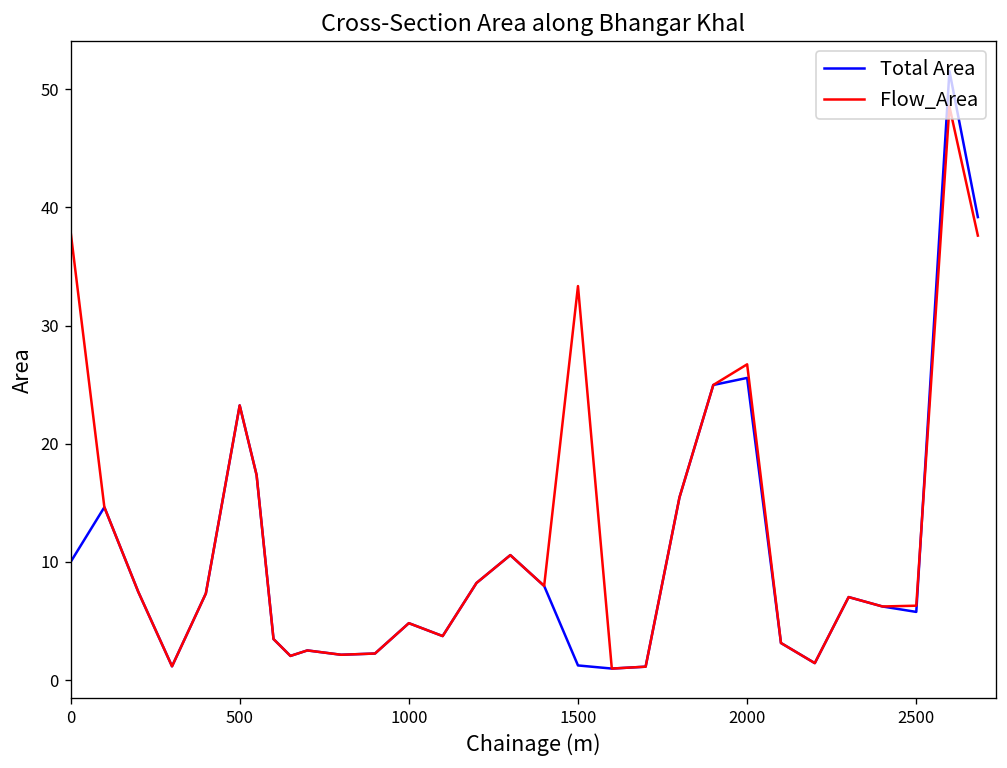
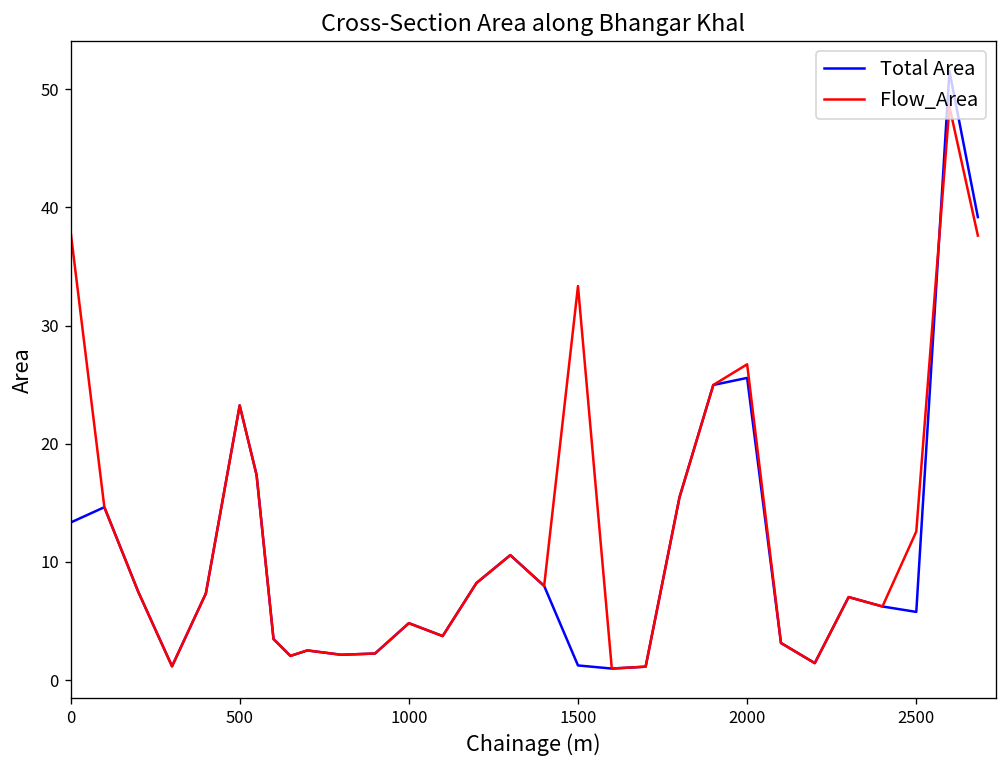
  {
    "Total Area": {
-     "0": 10,
+     "0": 13,
      "1500": 1,
      "2000": 26,
      "2500": 6
    },
    "Flow_Area": {
      "0": 38,
      "1500": 33,
      "2000": 27,
-     "2500": 6
+     "2500": 13
    }
  }
